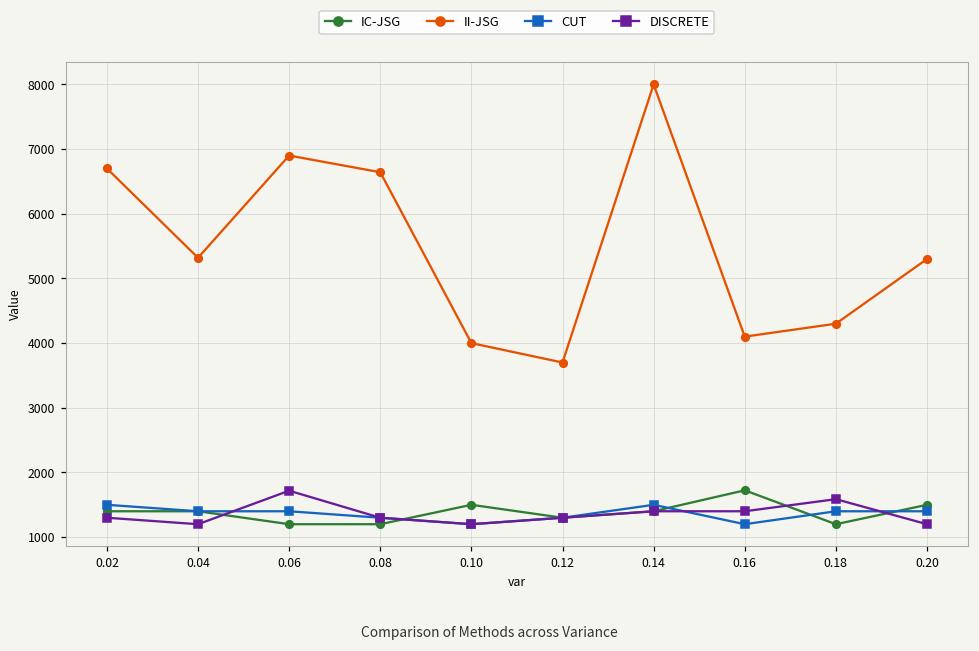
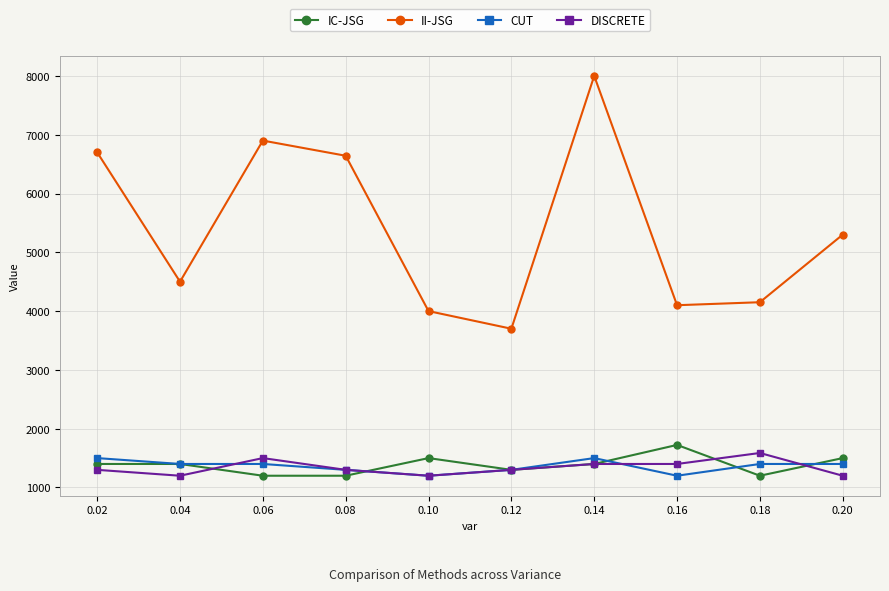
  {
    "IC-JSG": {
      "0.02": 1400,
      "0.06": 1200,
      "0.08": 1200,
      "0.10": 1500,
      "0.16": 1700,
      "0.18": 1200,
      "0.20": 1500
    },
    "II-JSG": {
      "0.02": 6700,
-     "0.04": 5300,
+     "0.04": 4500,
      "0.06": 6900,
      "0.08": 6600,
      "0.10": 4000,
      "0.12": 3700,
      "0.14": 8000,
      "0.16": 4100,
-     "0.18": 4300,
+     "0.18": 4200,
      "0.20": 5300
    },
    "CUT": {
      "0.02": 1500,
      "0.06": 1400,
      "0.14": 1500,
      "0.16": 1200,
      "0.18": 1400,
      "0.20": 1400
    },
    "DISCRETE": {
      "0.02": 1300,
      "0.04": 1200,
-     "0.06": 1700,
+     "0.06": 1500,
      "0.16": 1400,
      "0.18": 1600,
      "0.20": 1200
    }
  }
